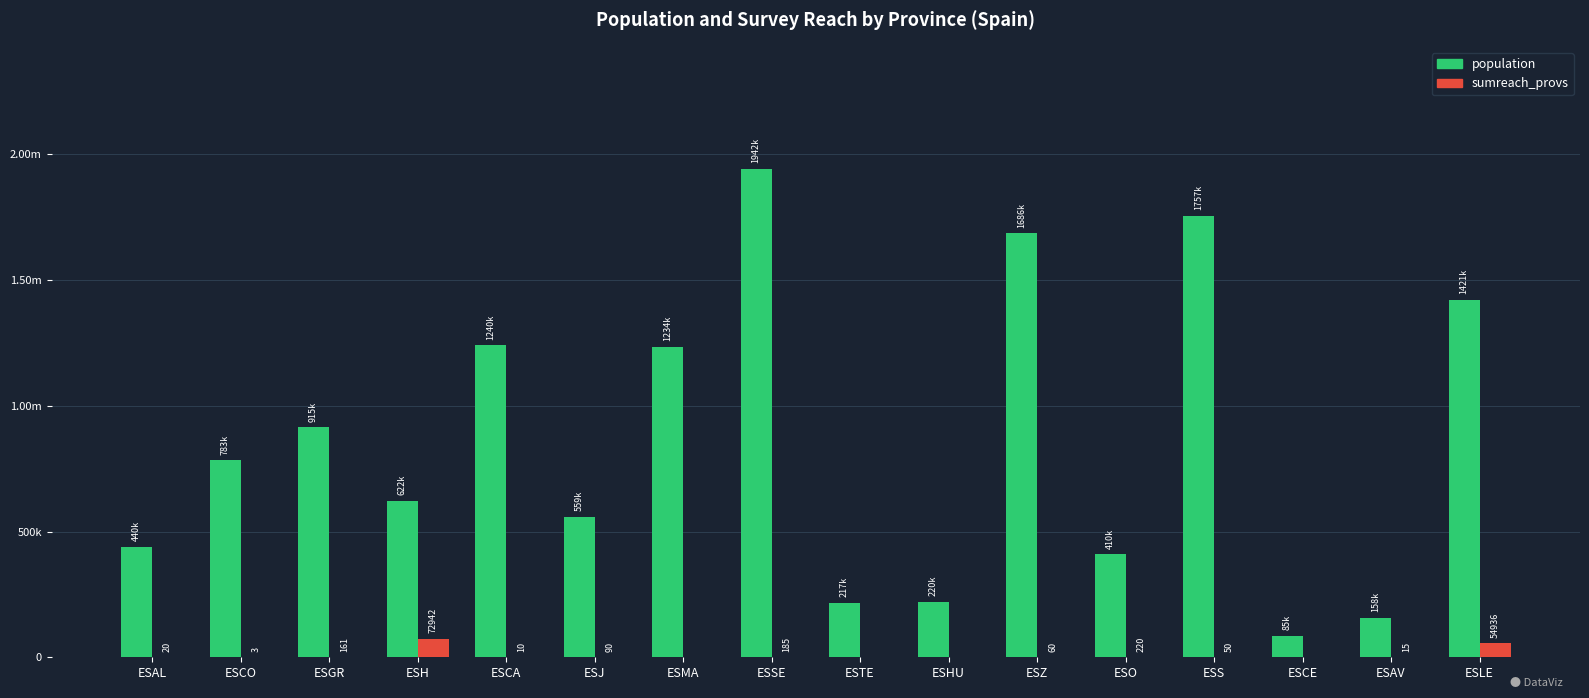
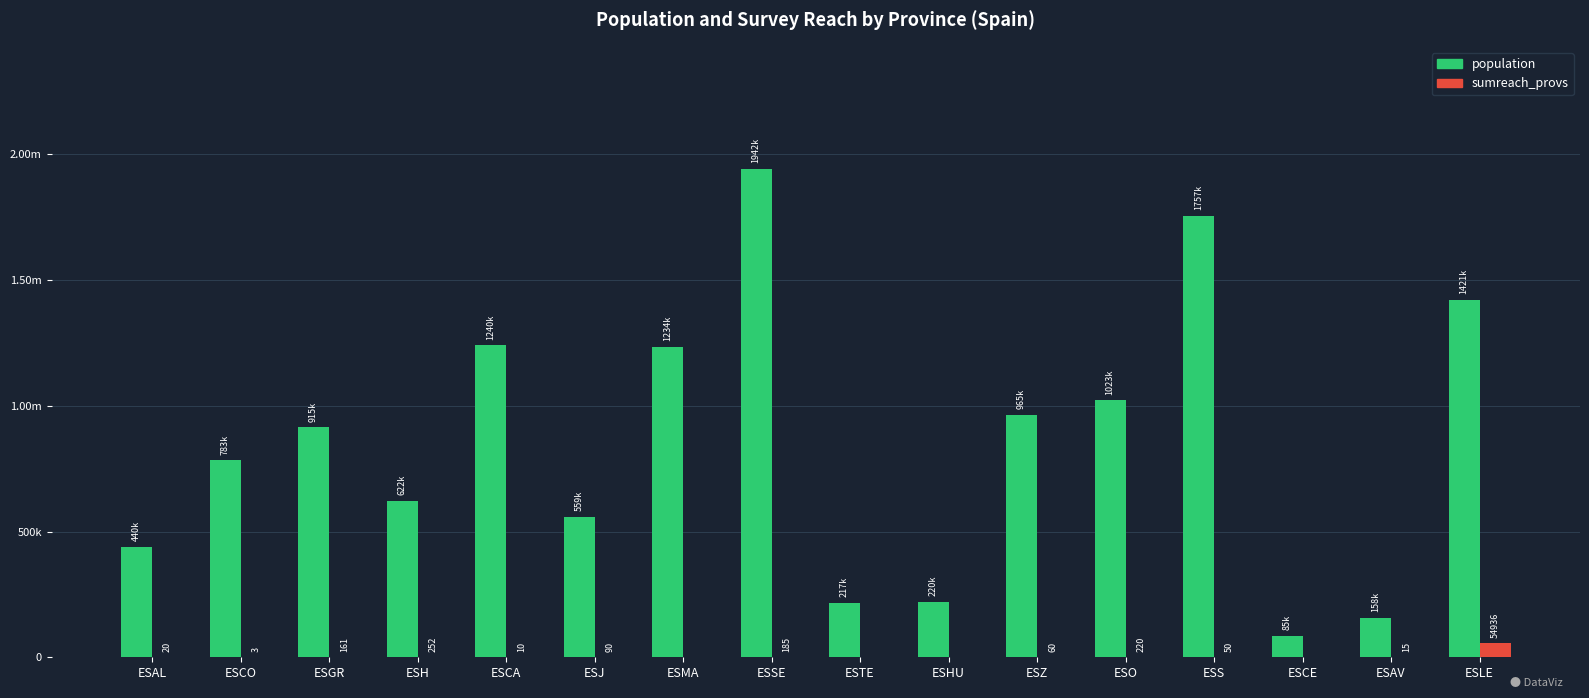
  {
    "population": {
      "ESAL": "440k",
      "ESCO": "783k",
      "ESGR": "915k",
      "ESH": "622k",
      "ESCA": "1240k",
      "ESJ": "559k",
      "ESMA": "1234k",
      "ESSE": "1942k",
      "ESTE": "217k",
      "ESHU": "220k",
-     "ESZ": "1686k",
-     "ESO": "410k",
+     "ESZ": "965k",
+     "ESO": "1023k",
      "ESS": "1757k",
      "ESCE": "85k",
      "ESAV": "158k",
      "ESLE": "1421k"
    },
    "sumreach_provs": {
      "ESAL": "20",
      "ESCO": "3",
      "ESGR": "161",
-     "ESH": "72942",
+     "ESH": "252",
      "ESCA": "10",
      "ESJ": "90",
      "ESSE": "185",
      "ESZ": "60",
      "ESO": "220",
      "ESS": "50",
      "ESAV": "15",
      "ESLE": "54936"
    }
  }
